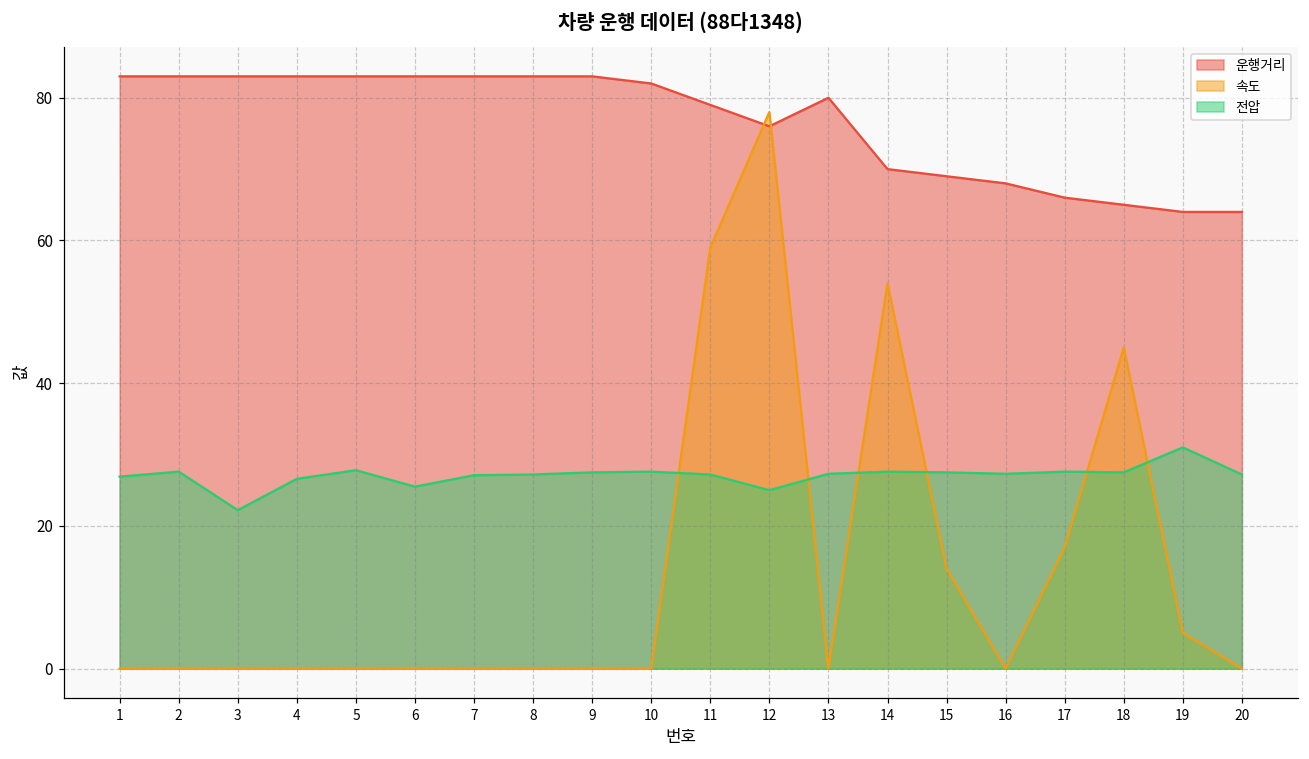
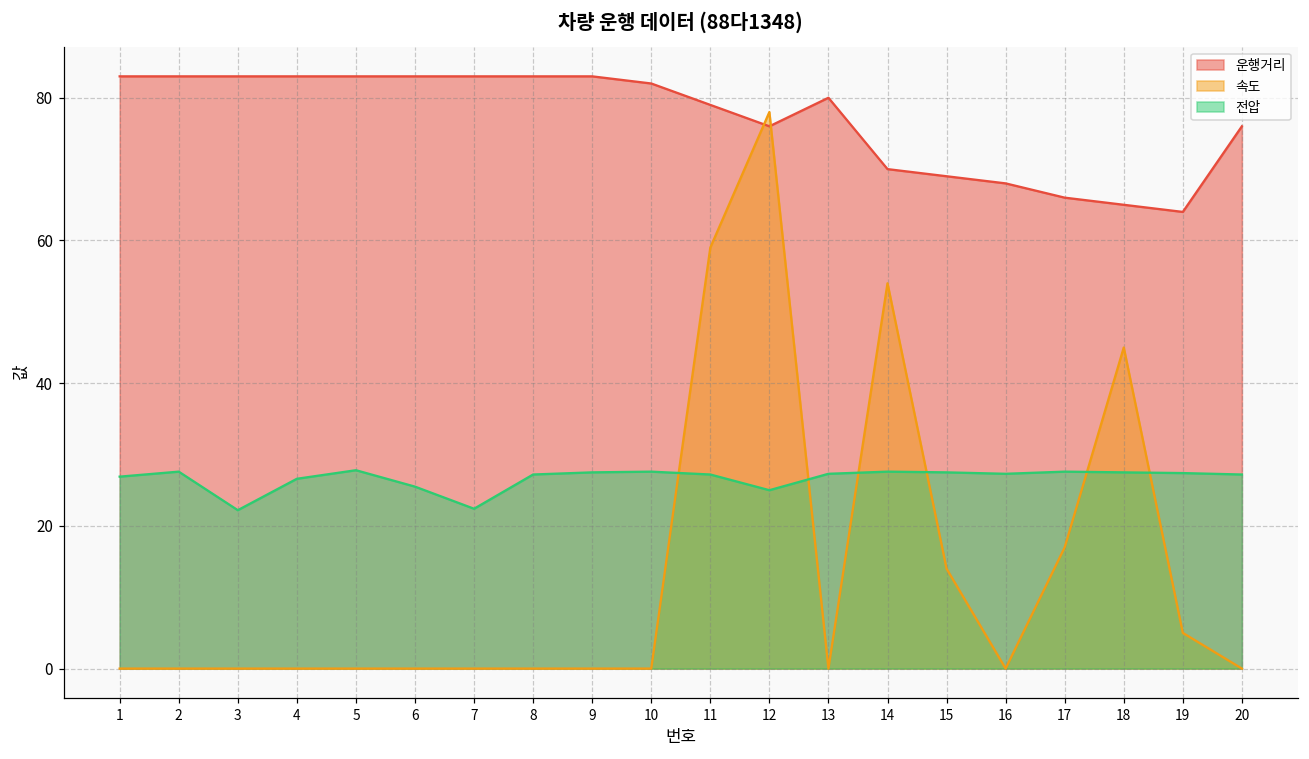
  {
    "운행거리": {
      "1": 83,
      "2": 83,
      "3": 83,
      "4": 83,
      "5": 83,
      "6": 83,
      "7": 83,
      "8": 83,
      "9": 83,
      "10": 82,
      "11": 79,
      "12": 76,
      "13": 80,
      "14": 70,
      "15": 69,
      "16": 68,
      "17": 66,
      "18": 65,
      "19": 64,
-     "20": 64
+     "20": 76
    },
    "속도": {
      "1": 0,
      "2": 0,
      "3": 0,
      "4": 0,
      "5": 0,
      "6": 0,
      "7": 0,
      "8": 0,
      "9": 0,
      "10": 0,
      "11": 59,
      "12": 78,
      "13": 0,
      "14": 54,
      "15": 14,
      "16": 0,
      "17": 17,
      "18": 45,
      "19": 5,
      "20": 0
    },
    "전압": {
      "1": 27,
      "2": 28,
      "3": 22,
      "4": 27,
      "5": 28,
      "6": 26,
-     "7": 27,
+     "7": 22,
      "8": 27,
      "9": 28,
      "10": 28,
      "11": 27,
      "12": 25,
      "13": 27,
      "14": 28,
      "15": 28,
      "16": 27,
      "17": 28,
      "18": 28,
-     "19": 31,
+     "19": 27,
      "20": 27
    }
  }
